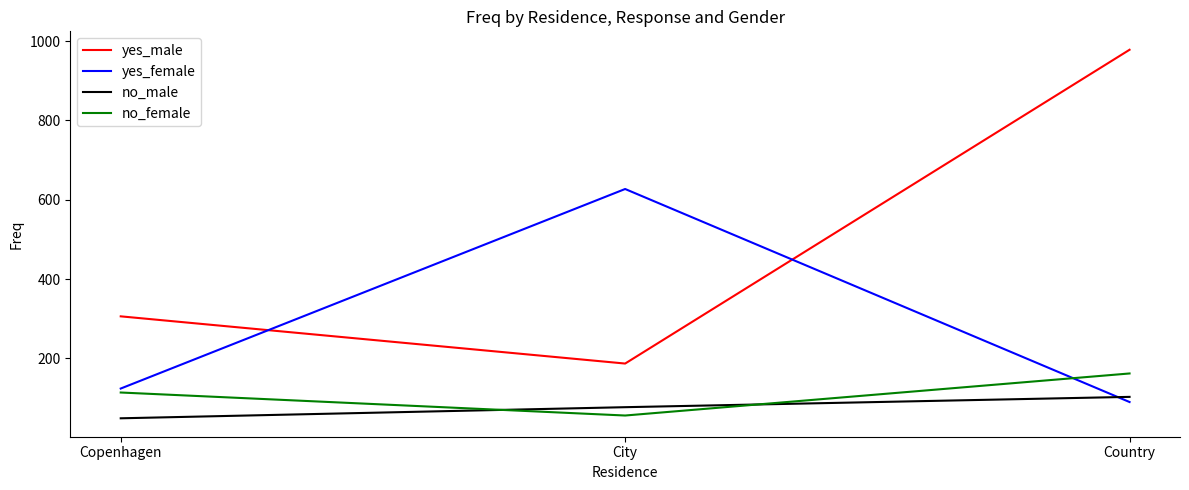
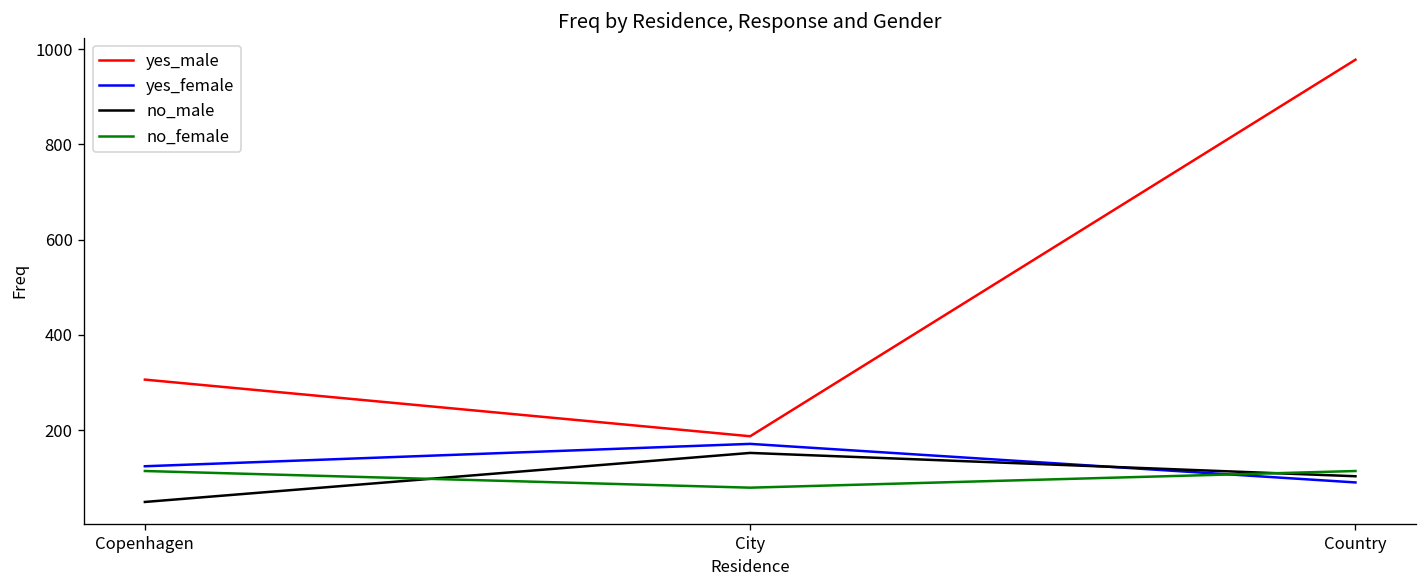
  {
    "yes_male": {
      "Copenhagen": 310,
      "City": 190,
      "Country": 980
    },
    "yes_female": {
      "Copenhagen": 120,
-     "City": 630,
+     "City": 170,
      "Country": 90
    },
    "no_male": {
      "Copenhagen": 50,
-     "City": 80,
+     "City": 150,
      "Country": 100
    },
    "no_female": {
      "Copenhagen": 110,
-     "City": 60,
-     "Country": 160
+     "City": 80,
+     "Country": 110
    }
  }
